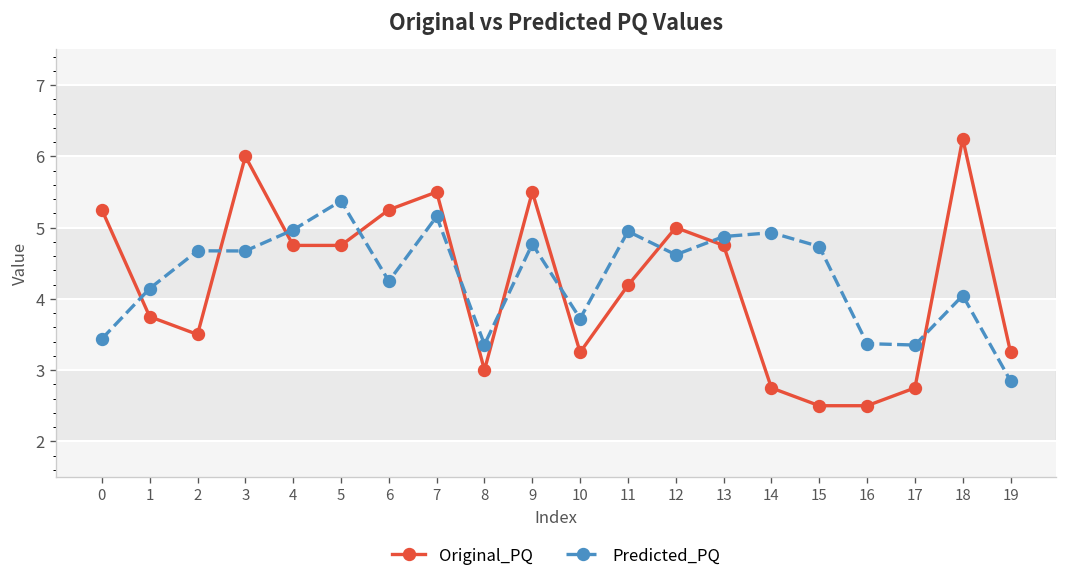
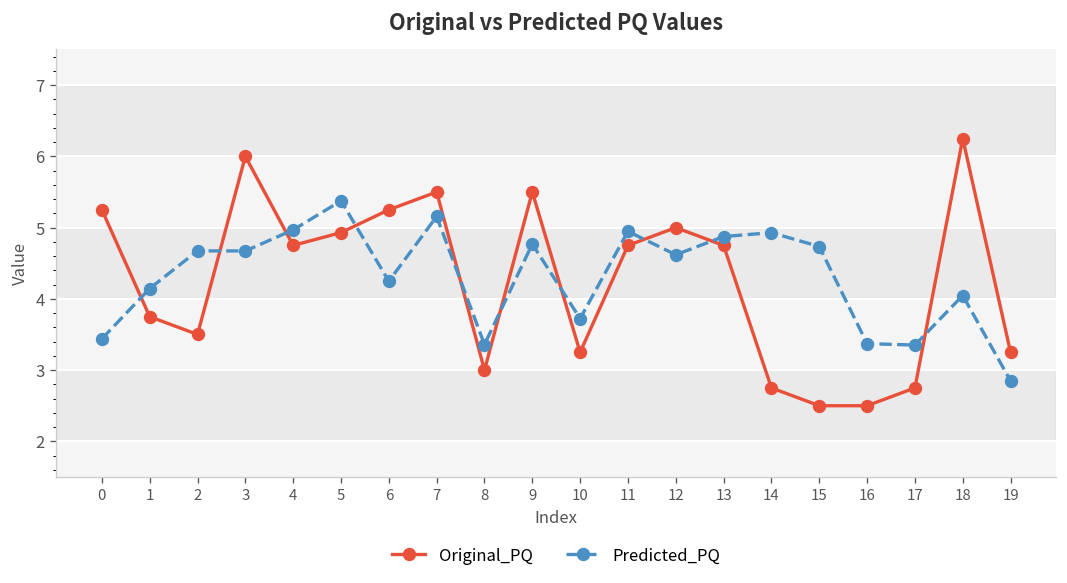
  {
    "Original_PQ": {
      "0": 5.3,
      "1": 3.8,
      "2": 3.5,
      "3": 6.0,
      "4": 4.8,
-     "5": 4.8,
+     "5": 4.9,
      "6": 5.3,
      "7": 5.5,
      "8": 3.0,
      "9": 5.5,
      "10": 3.3,
-     "11": 4.2,
+     "11": 4.8,
      "12": 5.0,
      "13": 4.8,
      "14": 2.8,
      "15": 2.5,
      "16": 2.5,
      "17": 2.8,
      "18": 6.3,
      "19": 3.3
    },
    "Predicted_PQ": {
      "0": 3.4,
      "1": 4.1,
      "2": 4.7,
      "3": 4.7,
      "4": 5.0,
      "5": 5.4,
      "6": 4.2,
      "7": 5.2,
      "8": 3.4,
      "9": 4.8,
      "10": 3.7,
      "11": 4.9,
      "12": 4.6,
      "13": 4.9,
      "14": 4.9,
      "15": 4.7,
      "16": 3.4,
      "17": 3.4,
      "18": 4.0,
      "19": 2.8
    }
  }
